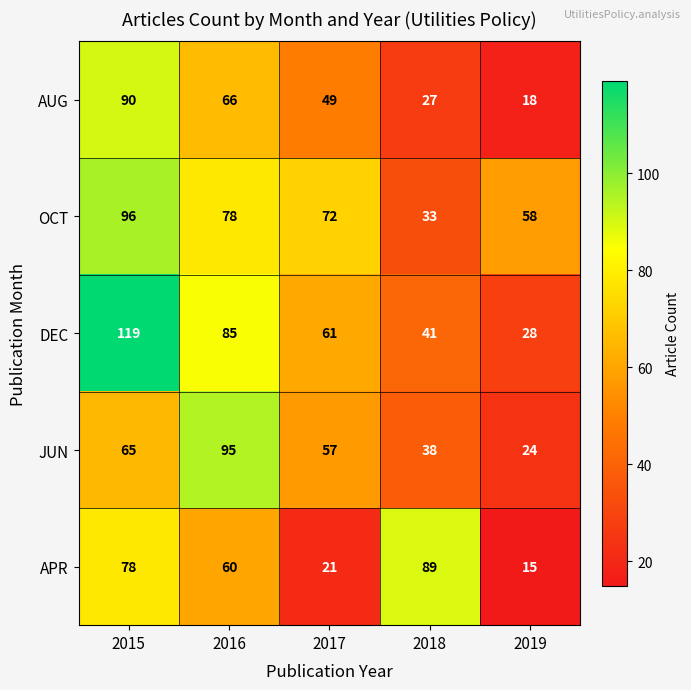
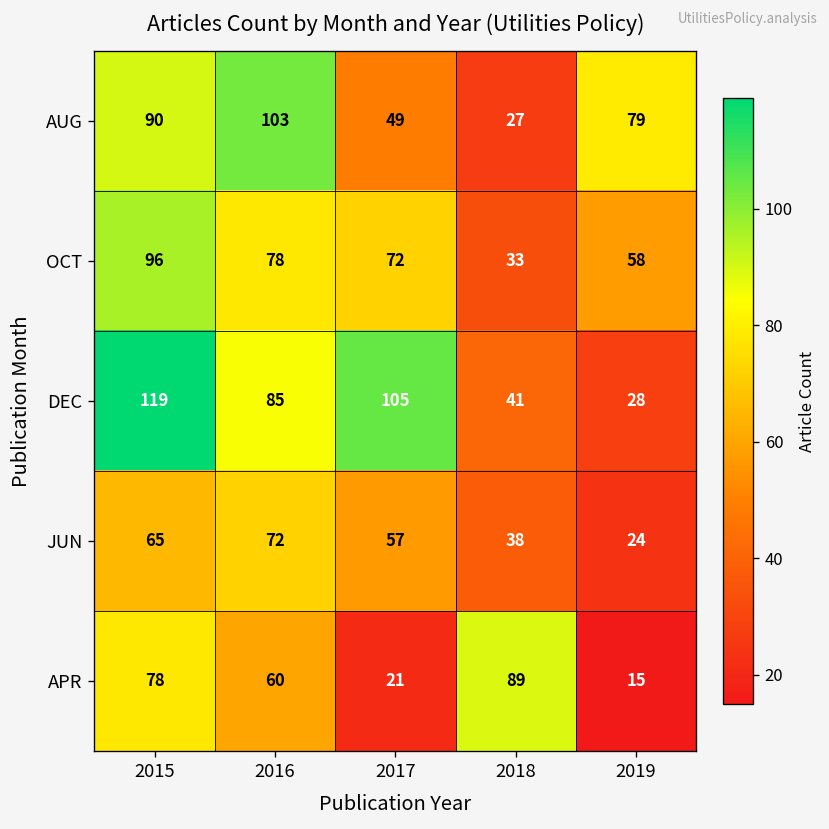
  {
    "AUG": {
      "2015": 90,
-     "2016": 66,
+     "2016": 103,
      "2017": 49,
      "2018": 27,
-     "2019": 18
+     "2019": 79
    },
    "OCT": {
      "2015": 96,
      "2016": 78,
      "2017": 72,
      "2018": 33,
      "2019": 58
    },
    "DEC": {
      "2015": 119,
      "2016": 85,
-     "2017": 61,
+     "2017": 105,
      "2018": 41,
      "2019": 28
    },
    "JUN": {
      "2015": 65,
-     "2016": 95,
+     "2016": 72,
      "2017": 57,
      "2018": 38,
      "2019": 24
    },
    "APR": {
      "2015": 78,
      "2016": 60,
      "2017": 21,
      "2018": 89,
      "2019": 15
    }
  }
